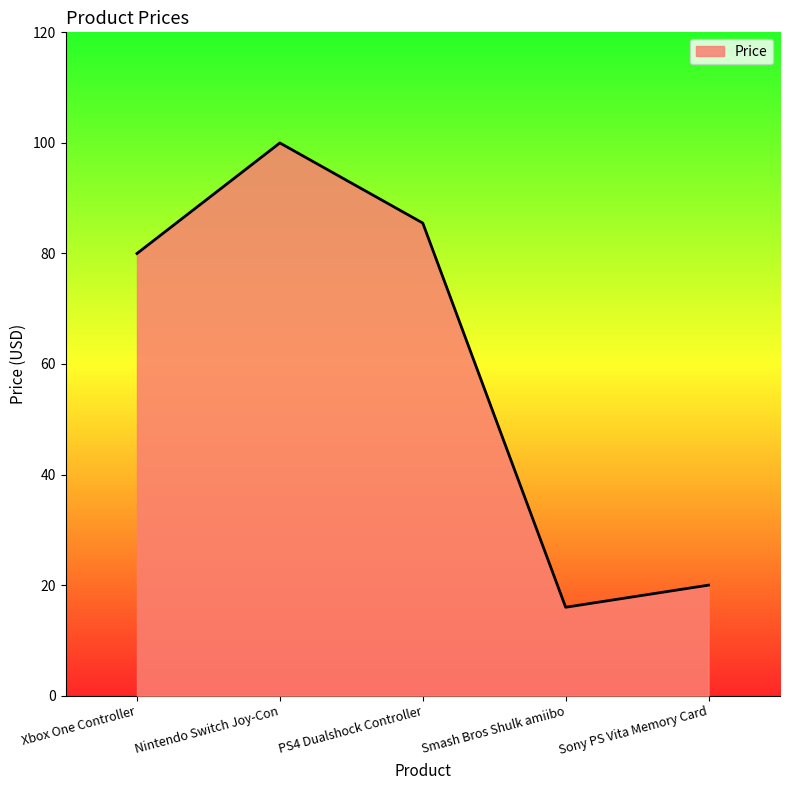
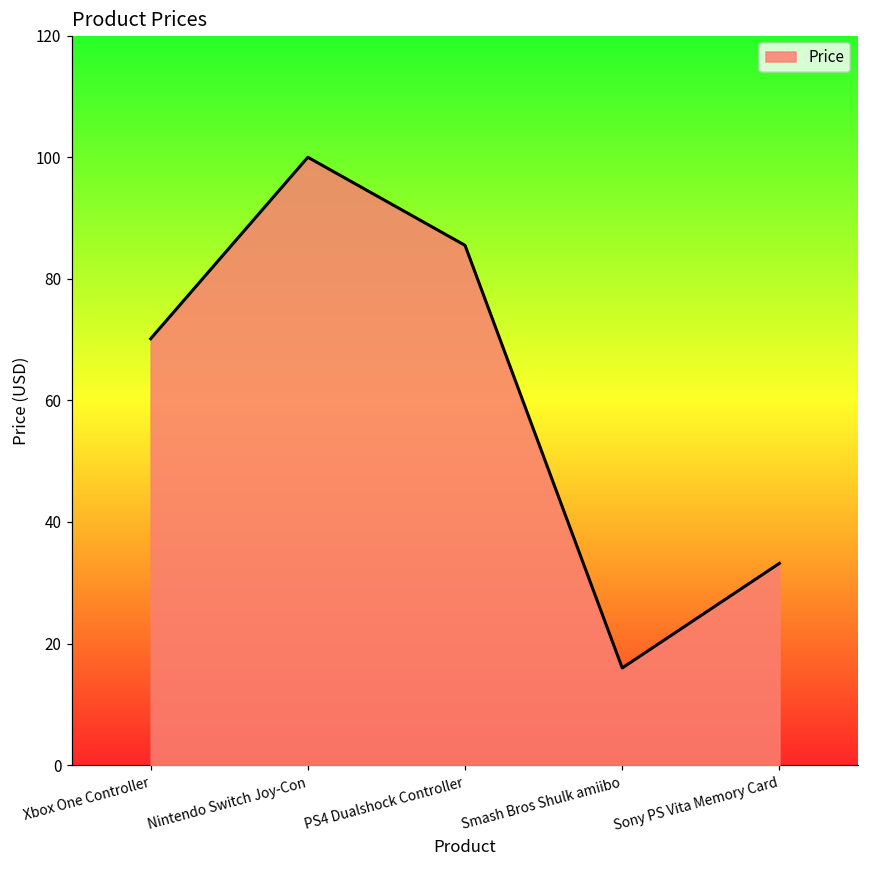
  {
-   "Xbox One Controller": 80,
+   "Xbox One Controller": 70,
    "Nintendo Switch Joy-Con": 100,
    "PS4 Dualshock Controller": 86,
    "Smash Bros Shulk amiibo": 16,
-   "Sony PS Vita Memory Card": 20
+   "Sony PS Vita Memory Card": 33
  }
